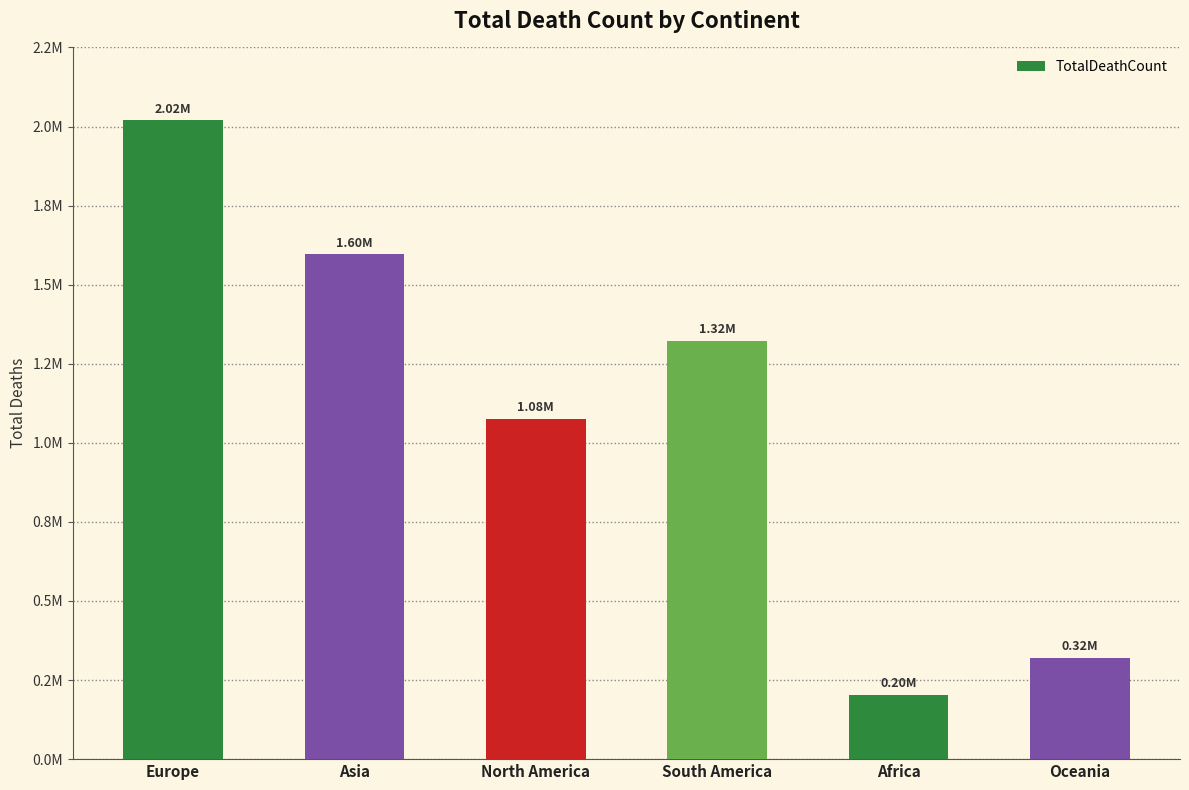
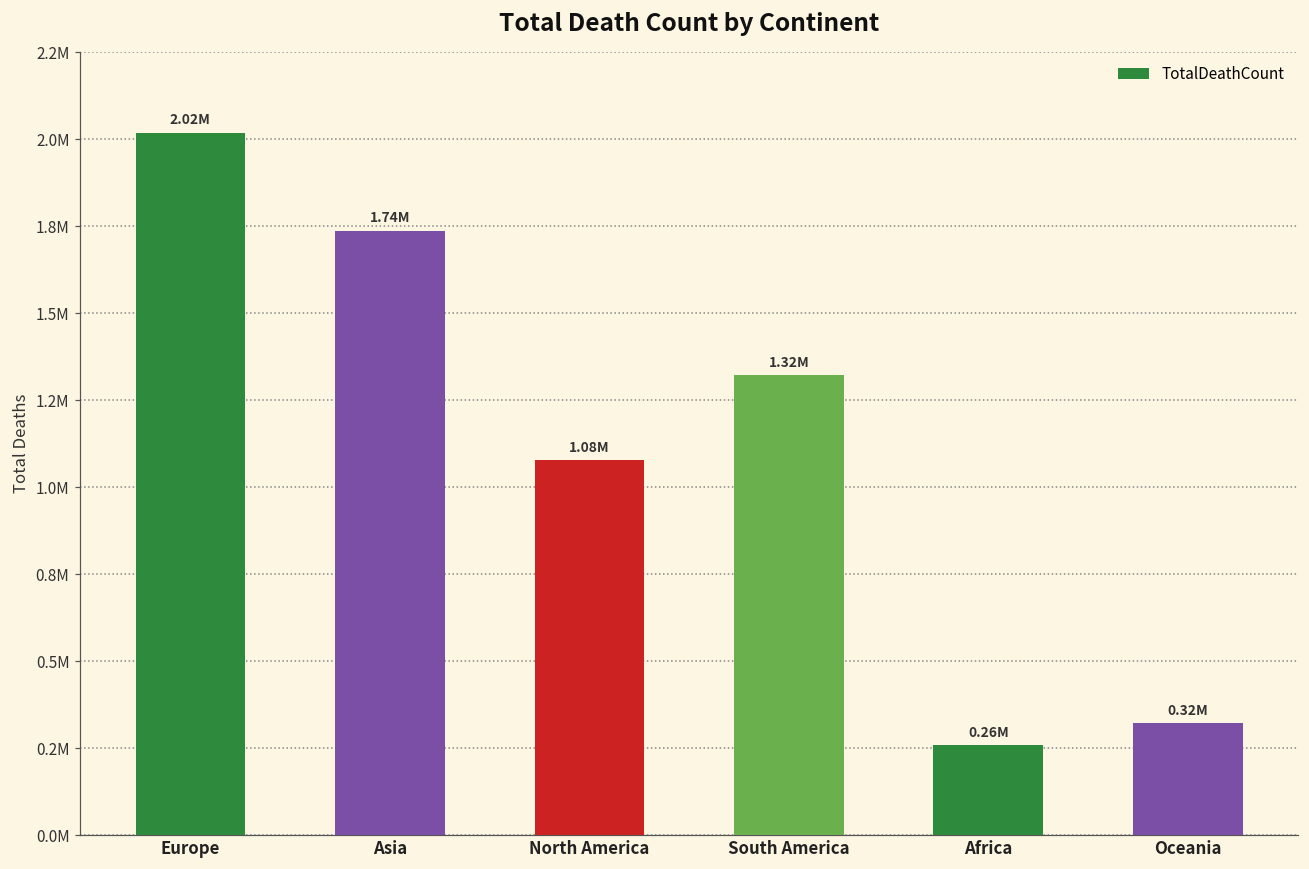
  {
    "Europe": "2.02M",
-   "Asia": "1.60M",
+   "Asia": "1.74M",
    "North America": "1.08M",
    "South America": "1.32M",
-   "Africa": "0.20M",
+   "Africa": "0.26M",
    "Oceania": "0.32M"
  }
